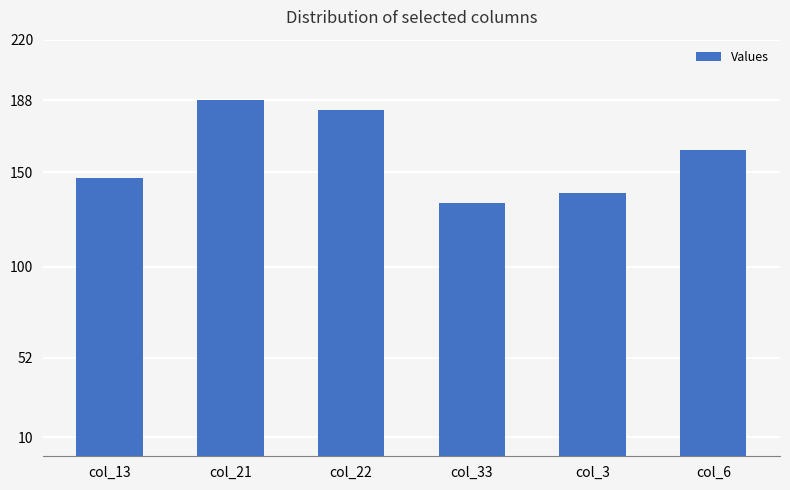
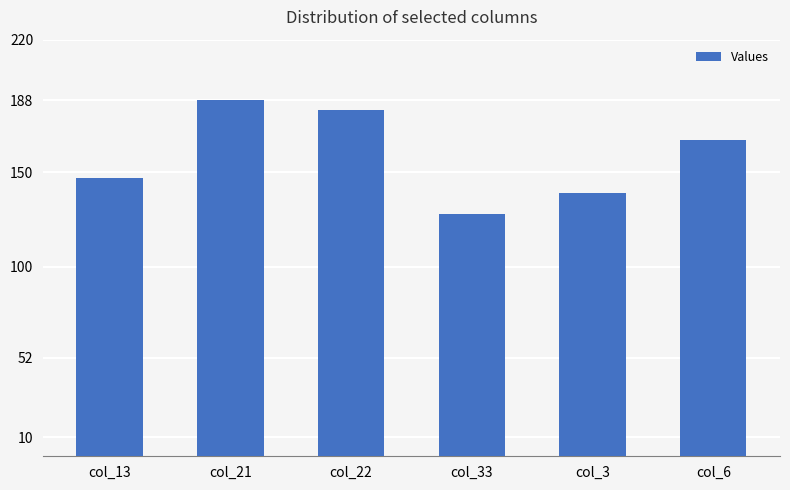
  {
    "col_13": 147,
    "col_21": 188,
    "col_22": 183,
-   "col_33": 134,
+   "col_33": 128,
    "col_3": 139,
-   "col_6": 162
+   "col_6": 167
  }
